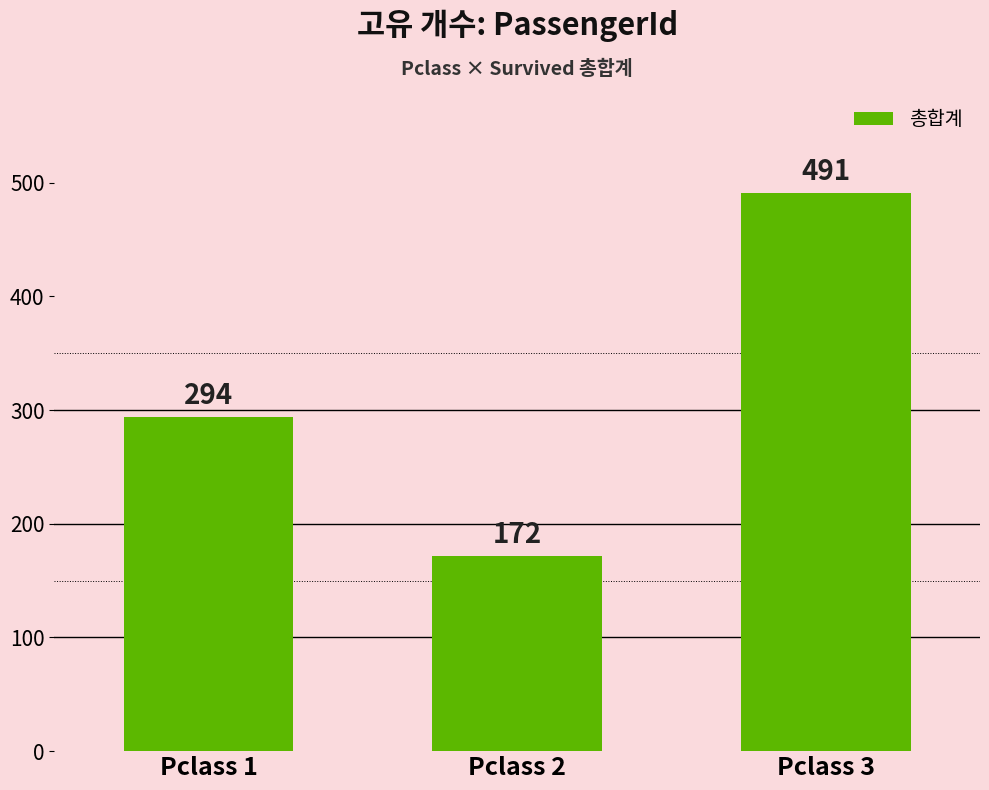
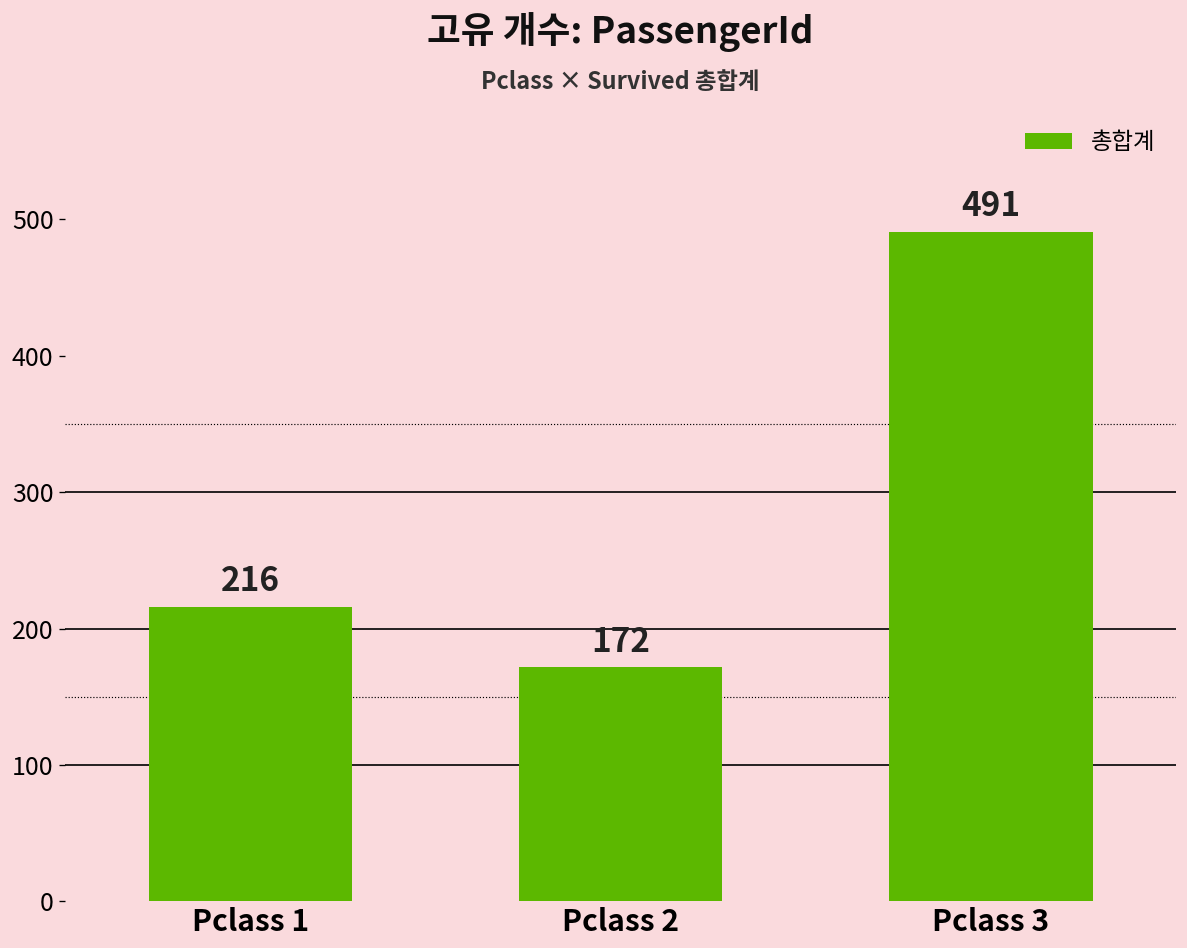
  {
-   "Pclass 1": 294,
+   "Pclass 1": 216,
    "Pclass 2": 172,
    "Pclass 3": 491
  }
